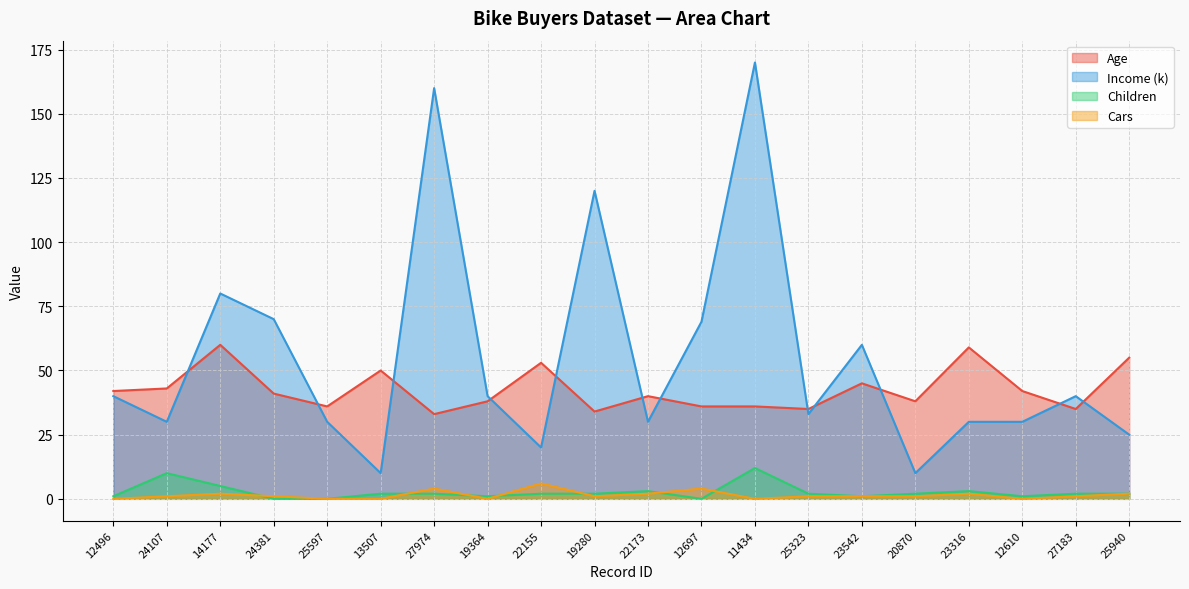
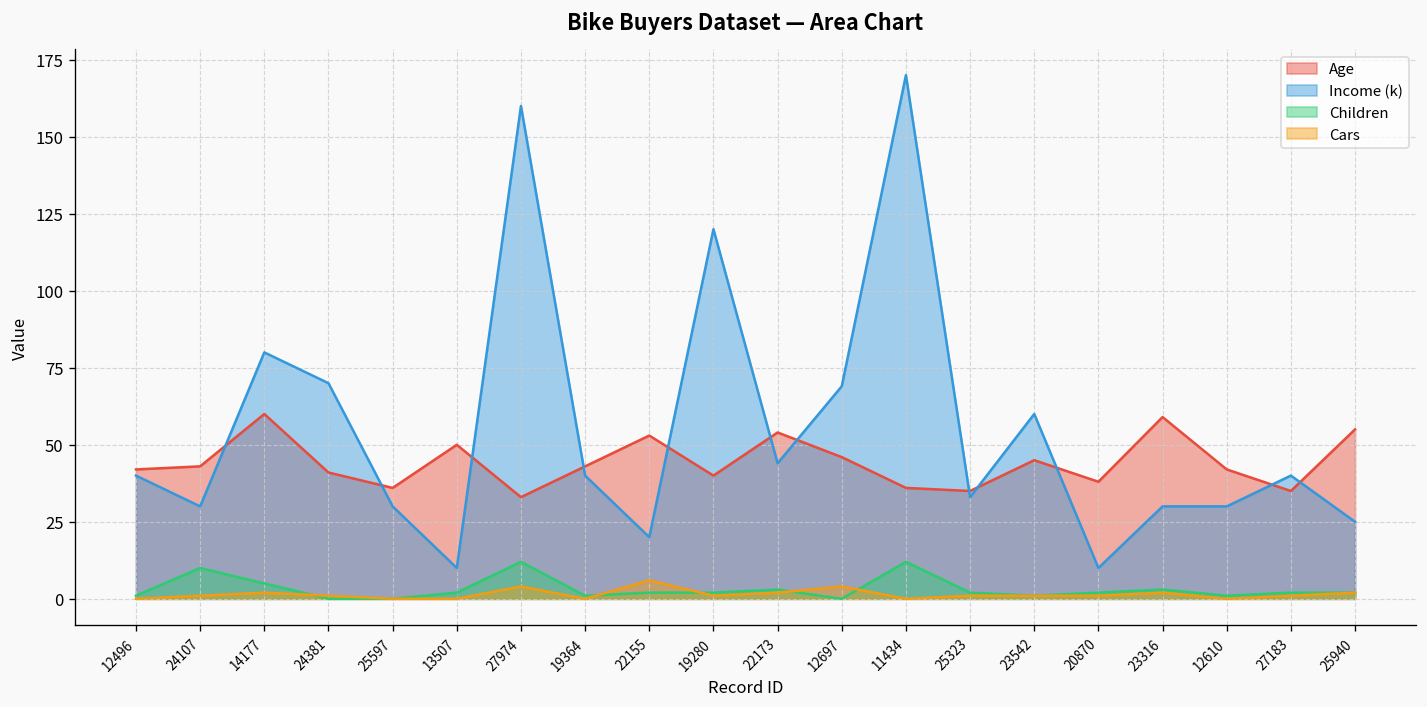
  {
    "Age": {
      "12496": 42,
      "24107": 43,
      "14177": 60,
      "24381": 41,
      "25597": 36,
      "13507": 50,
      "27974": 33,
-     "19364": 38,
+     "19364": 43,
      "22155": 53,
-     "19280": 34,
-     "22173": 40,
-     "12697": 36,
+     "19280": 40,
+     "22173": 54,
+     "12697": 46,
      "11434": 36,
      "25323": 35,
      "23542": 45,
      "20870": 38,
      "23316": 59,
      "12610": 42,
      "27183": 35,
      "25940": 55
    },
    "Income (k)": {
      "12496": 40,
      "24107": 30,
      "14177": 80,
      "24381": 70,
      "25597": 30,
      "13507": 10,
      "27974": 160,
      "19364": 40,
      "22155": 20,
      "19280": 120,
-     "22173": 30,
+     "22173": 44,
      "12697": 69,
      "11434": 170,
      "25323": 33,
      "23542": 60,
      "20870": 10,
      "23316": 30,
      "12610": 30,
      "27183": 40,
      "25940": 25
    },
    "Children": {
      "24107": 10,
      "14177": 5,
      "13507": 2,
-     "27974": 2,
+     "27974": 12,
      "22155": 2,
      "19280": 2,
      "22173": 3,
      "12697": 0,
      "11434": 12,
      "25323": 2,
      "20870": 2,
      "23316": 3,
      "27183": 2
    },
    "Cars": {
      "24107": 1,
      "14177": 2,
      "13507": 0,
      "27974": 4,
      "22155": 6,
      "19280": 1,
      "22173": 2,
      "12697": 4,
      "11434": 0,
      "25323": 1,
      "20870": 1,
      "23316": 2,
      "27183": 1
    }
  }
